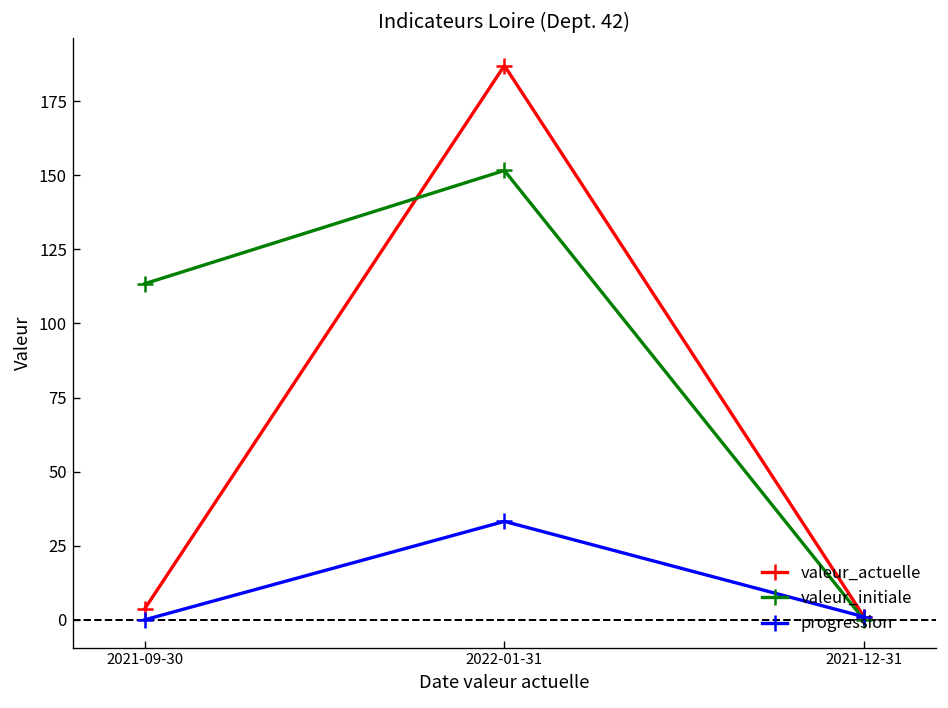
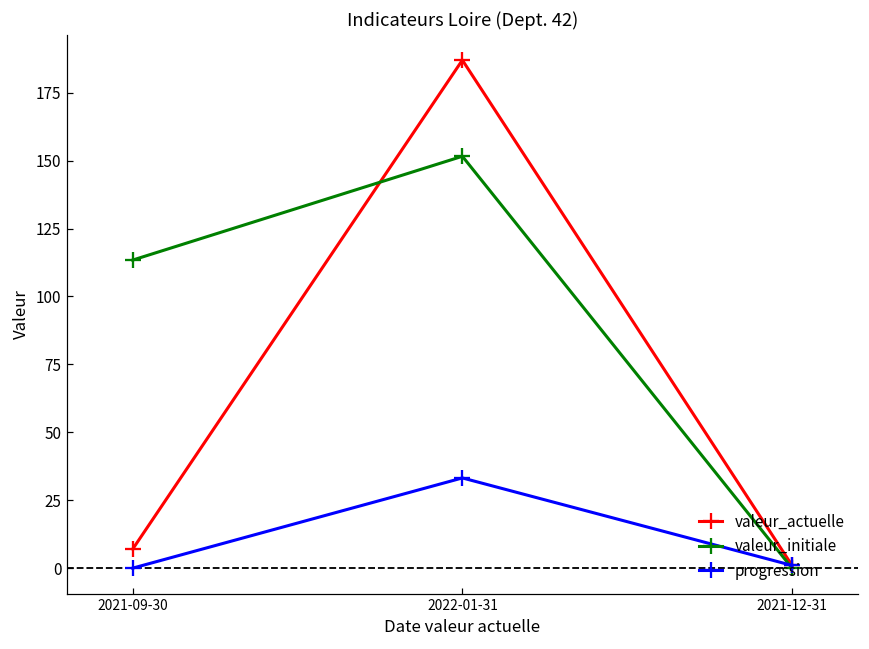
  {
    "valeur_actuelle": {
-     "2021-09-30": 4,
+     "2021-09-30": 7,
      "2022-01-31": 187
    },
    "valeur_initiale": {
      "2021-09-30": 113,
      "2022-01-31": 152
    },
    "progression": {
      "2021-09-30": 0,
      "2022-01-31": 33
    }
  }
